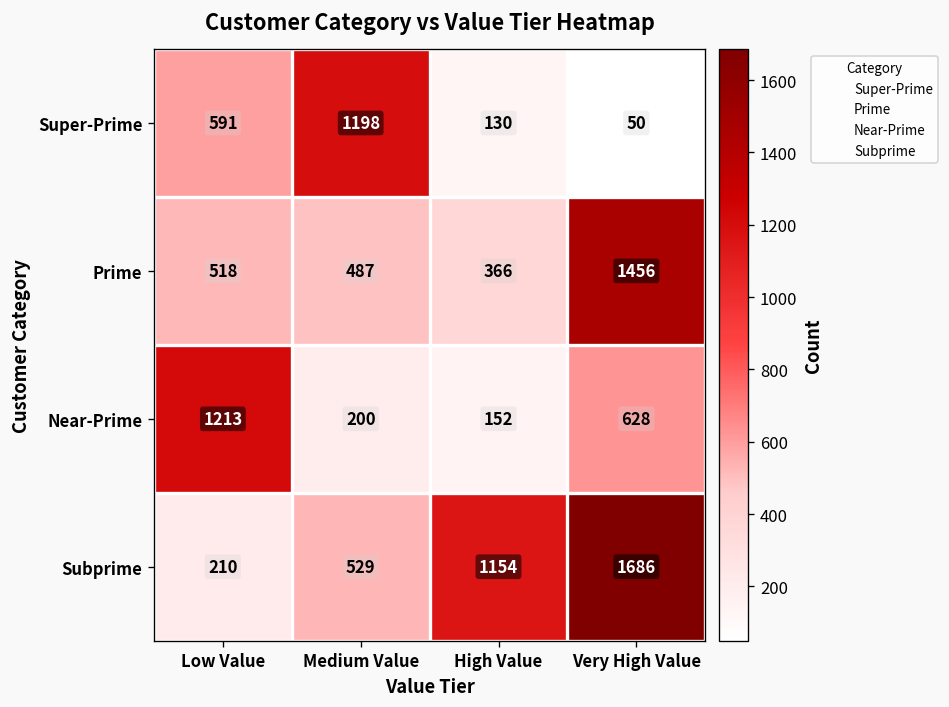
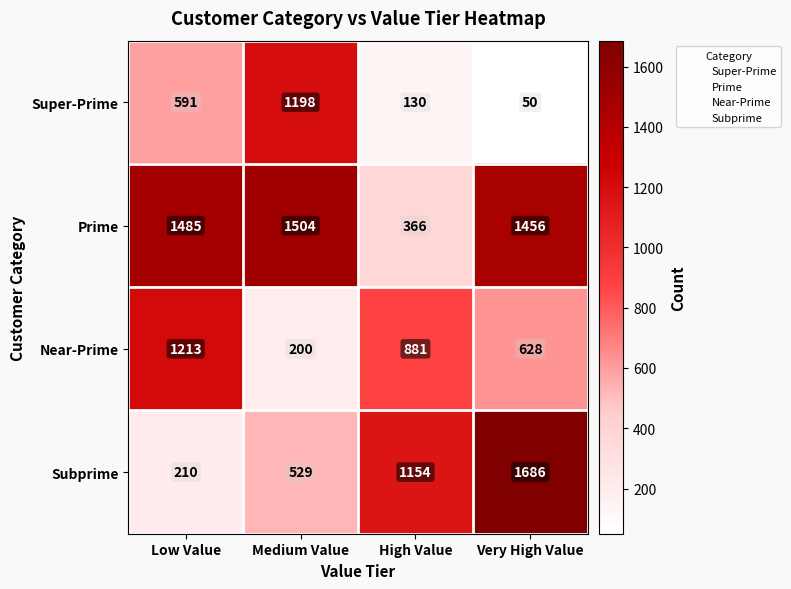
  {
    "Prime": {
-     "Low Value": 518,
-     "Medium Value": 487
+     "Low Value": 1485,
+     "Medium Value": 1504
    },
    "Near-Prime": {
-     "High Value": 152
+     "High Value": 881
    }
  }
